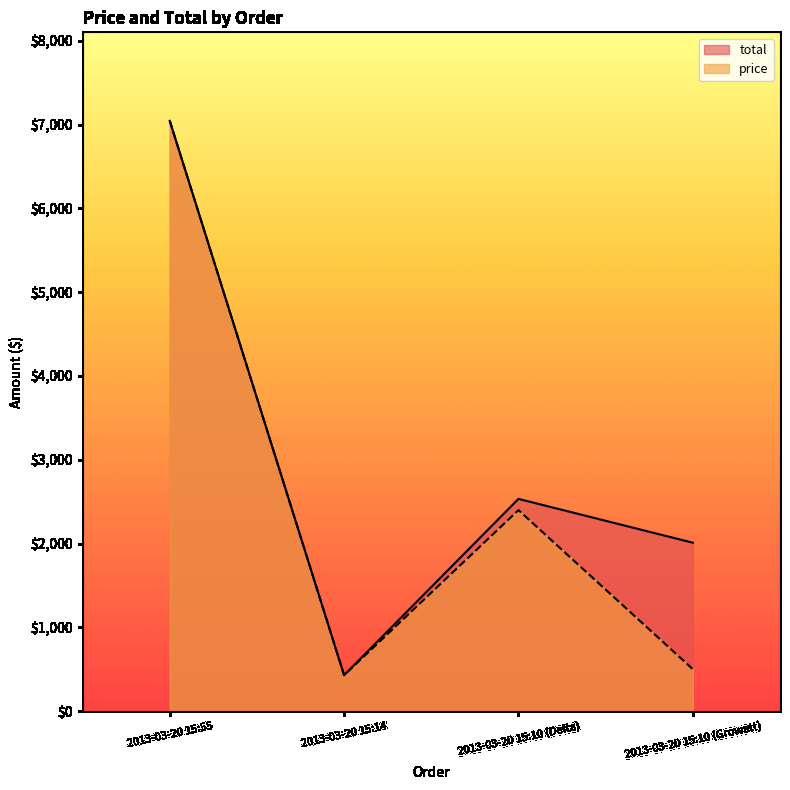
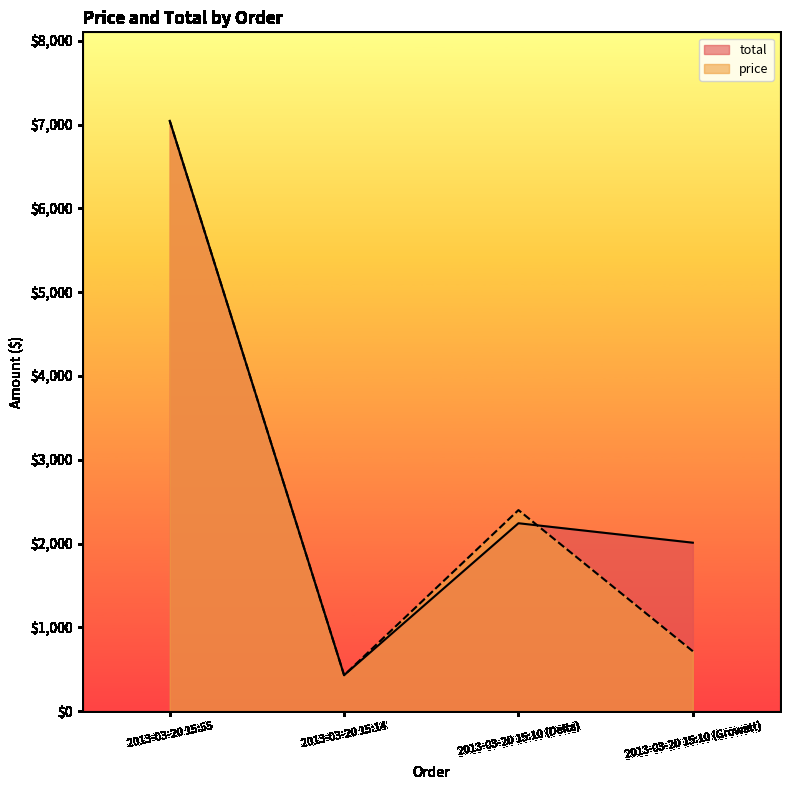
  {
    "total": {
-     "2013-03-20 15:10 (Delta)": "$2,500",
+     "2013-03-20 15:10 (Delta)": "$2,200",
      "2013-03-20 15:10 (Growatt)": "$2,000"
    },
    "price": {
      "2013-03-20 15:10 (Delta)": "$2,400",
-     "2013-03-20 15:10 (Growatt)": "$500"
+     "2013-03-20 15:10 (Growatt)": "$700"
    }
  }
